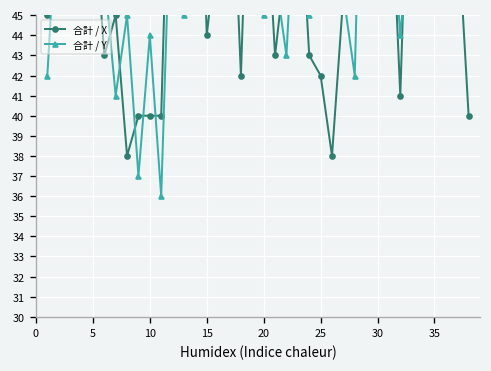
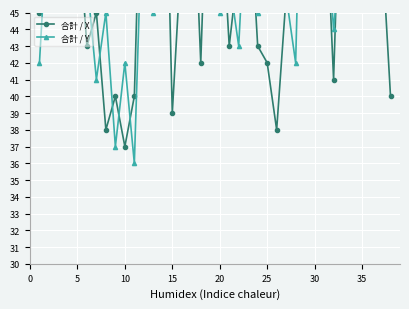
  {
    "合計 / X": {
-     "10": 40,
-     "15": 44,
+     "10": 37,
+     "15": 39,
      "25": 42
    },
    "合計 / Y": {
-     "10": 44,
+     "10": 42,
      "20": 45
    }
  }
